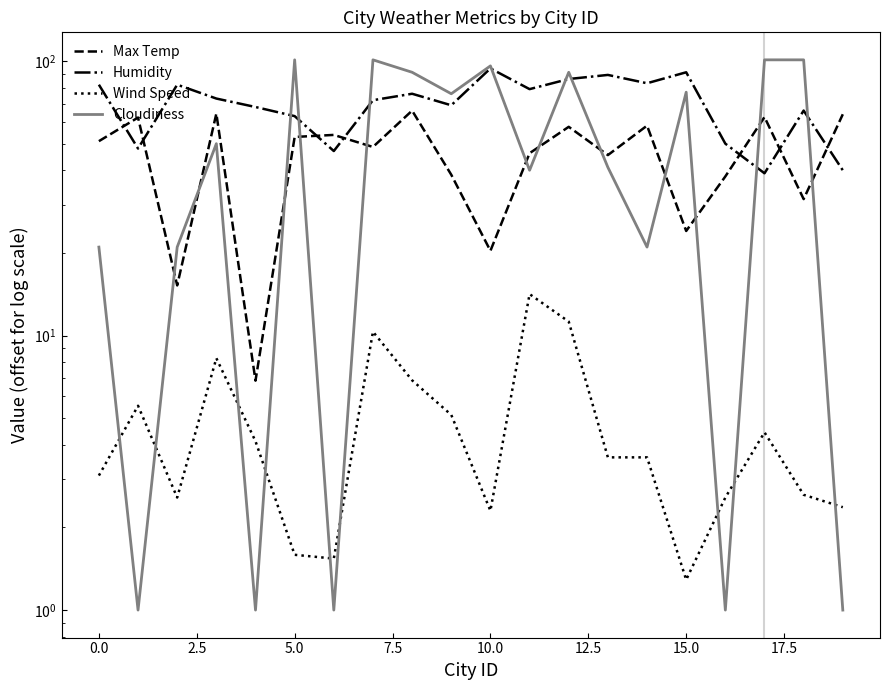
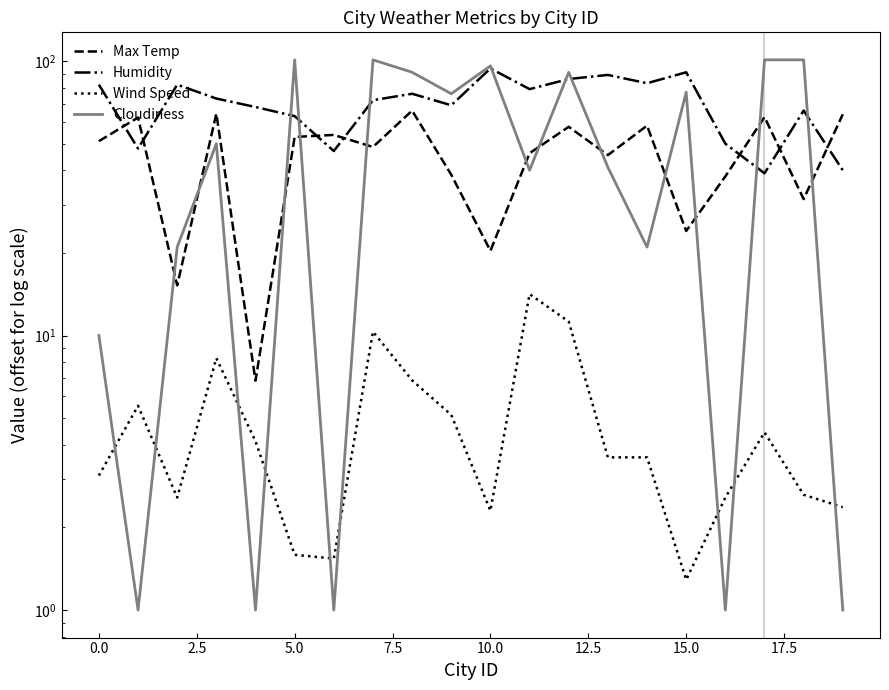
  {
    "Cloudiness": {
-     "0.0": 21,
+     "0.0": 10.0,
      "5.0": 101,
      "15.0": 77
    }
  }
